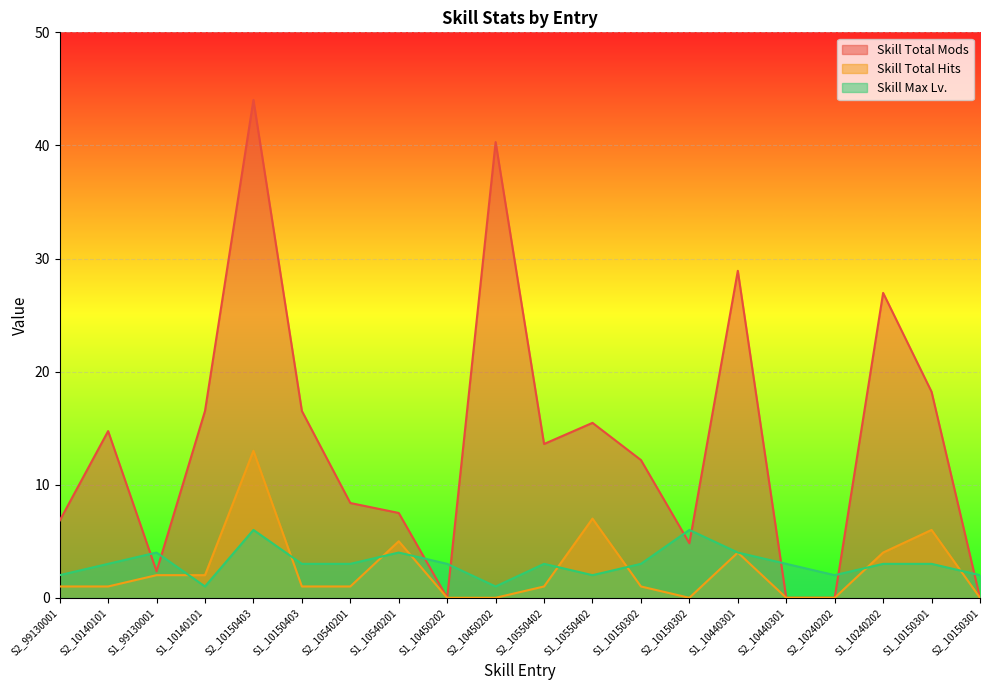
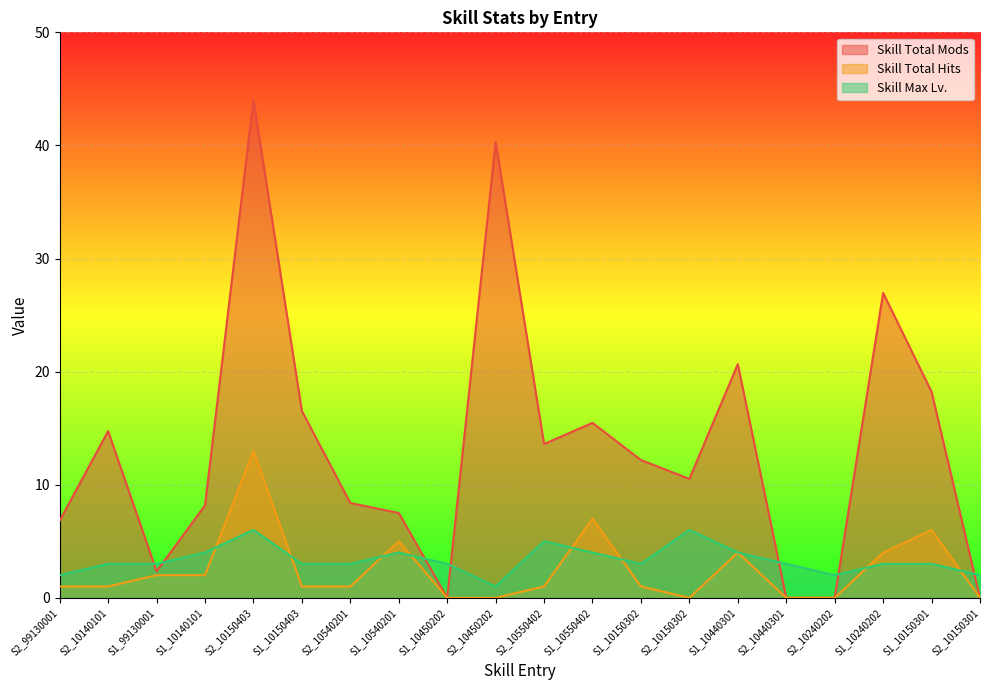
  {
    "Skill Total Mods": {
      "S2_99130001": 6.8,
      "S2_10140101": 14.7,
      "S1_99130001": 2.3,
-     "S1_10140101": 16.5,
+     "S1_10140101": 8.2,
      "S2_10150403": 44.0,
      "S1_10150403": 16.5,
      "S2_10540201": 8.4,
      "S1_10540201": 7.5,
      "S2_10450202": 40.3,
      "S2_10550402": 13.6,
      "S1_10550402": 15.5,
      "S1_10150302": 12.2,
-     "S2_10150302": 4.8,
-     "S1_10440301": 28.9,
+     "S2_10150302": 10.5,
+     "S1_10440301": 20.7,
      "S1_10240202": 27.0,
      "S1_10150301": 18.2
    },
    "Skill Total Hits": {
      "S2_99130001": 1.0,
      "S2_10140101": 1.0,
      "S1_99130001": 2.0,
      "S1_10140101": 2.0,
      "S2_10150403": 13.0,
      "S1_10150403": 1.0,
      "S2_10540201": 1.0,
      "S1_10540201": 5.0,
      "S2_10450202": 0.0,
      "S2_10550402": 1.0,
      "S1_10550402": 7.0,
      "S1_10150302": 1.0,
      "S2_10150302": 0.0,
      "S1_10240202": 4.0,
      "S1_10150301": 6.0
    },
    "Skill Max Lv.": {
      "S2_99130001": 2,
      "S2_10140101": 3,
-     "S1_99130001": 4,
-     "S1_10140101": 1,
+     "S1_99130001": 3,
+     "S1_10140101": 4,
      "S2_10150403": 6,
      "S1_10150403": 3,
      "S2_10540201": 3,
      "S1_10540201": 4,
      "S1_10450202": 3,
      "S2_10450202": 1,
-     "S2_10550402": 3,
-     "S1_10550402": 2,
+     "S2_10550402": 5,
+     "S1_10550402": 4,
      "S1_10150302": 3,
      "S2_10150302": 6,
      "S2_10440301": 3,
      "S2_10240202": 2,
      "S1_10240202": 3,
      "S1_10150301": 3,
      "S2_10150301": 2
    }
  }
